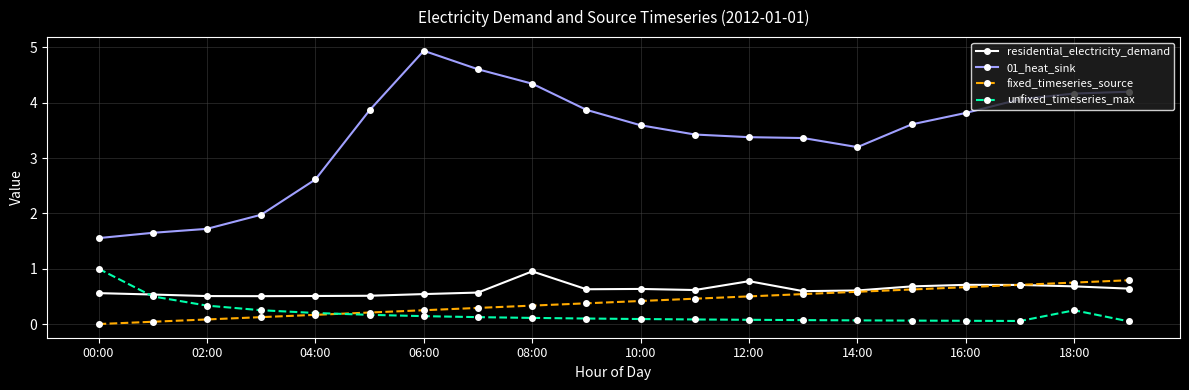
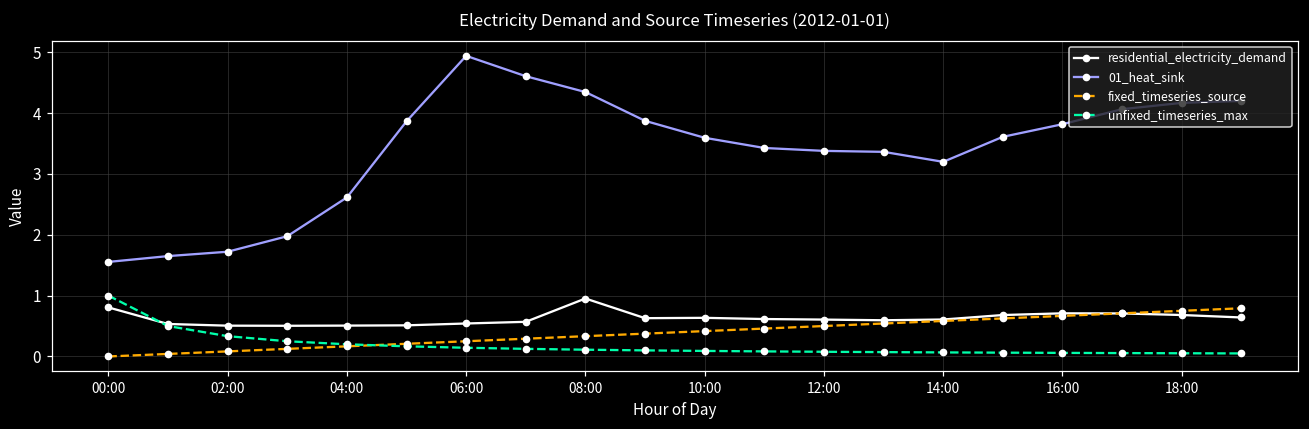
  {
    "residential_electricity_demand": {
-     "00:00": 0.6,
+     "00:00": 0.8,
      "02:00": 0.5,
      "04:00": 0.5,
      "06:00": 0.5,
      "08:00": 1.0,
      "10:00": 0.6,
-     "12:00": 0.8,
+     "12:00": 0.6,
      "18:00": 0.7
    },
    "01_heat_sink": {
      "00:00": 1.6,
      "02:00": 1.7,
      "04:00": 2.6,
      "06:00": 4.9,
      "08:00": 4.3,
      "10:00": 3.6,
      "12:00": 3.4,
      "14:00": 3.2,
      "16:00": 3.8
    },
    "fixed_timeseries_source": {
      "00:00": 0.0,
      "02:00": 0.1,
      "06:00": 0.3,
      "08:00": 0.3,
      "10:00": 0.4,
      "12:00": 0.5,
      "18:00": 0.8
    },
    "unfixed_timeseries_max": {
      "00:00": 1.0,
      "02:00": 0.3,
      "06:00": 0.1,
      "08:00": 0.1,
      "10:00": 0.1,
      "12:00": 0.1,
      "14:00": 0.1,
      "16:00": 0.1,
-     "18:00": 0.2
+     "18:00": 0.1
    }
  }
